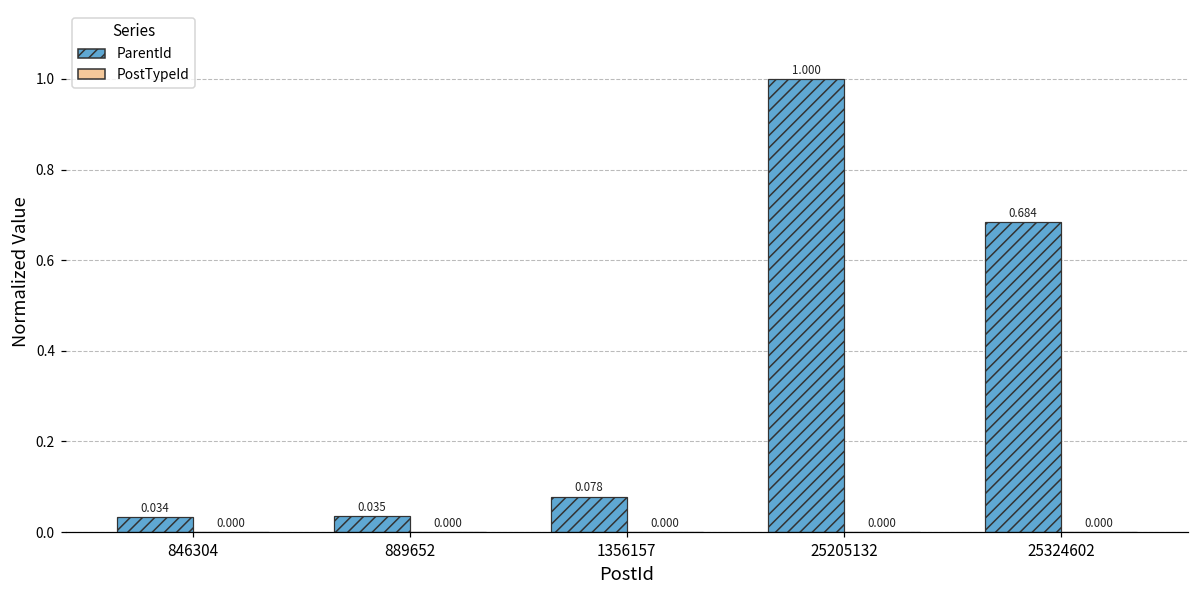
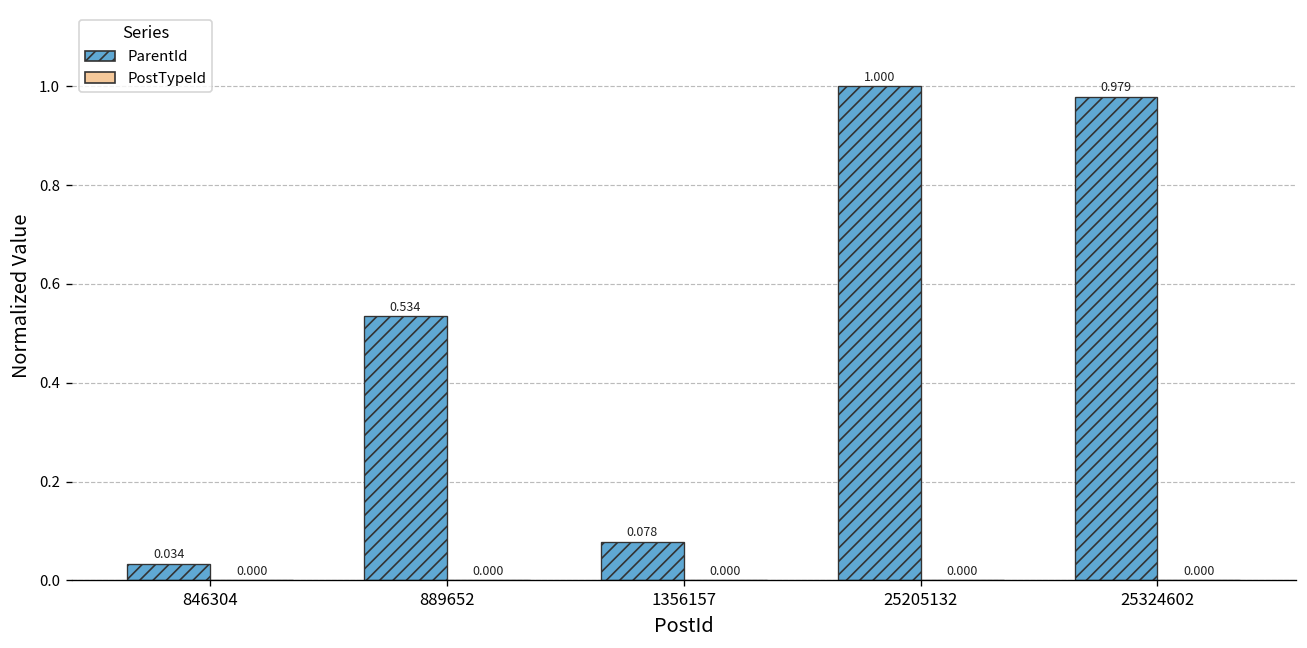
  {
    "ParentId": {
      "846304": 0.034,
-     "889652": 0.035,
+     "889652": 0.534,
      "1356157": 0.078,
      "25205132": 1.000,
-     "25324602": 0.684
+     "25324602": 0.979
    },
    "PostTypeId": {
      "846304": 0.000,
      "889652": 0.000,
      "1356157": 0.000,
      "25205132": 0.000,
      "25324602": 0.000
    }
  }
